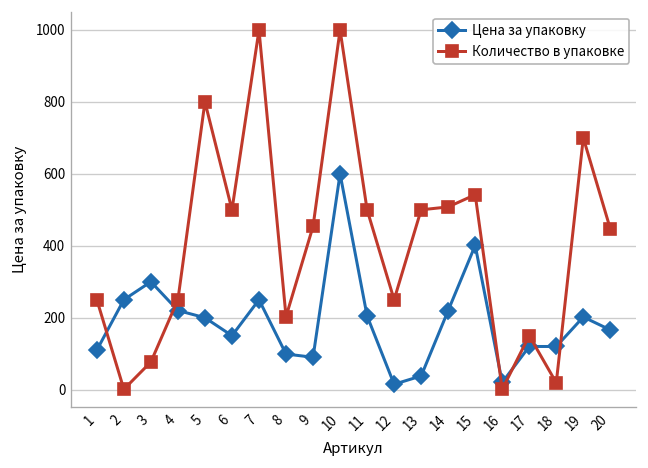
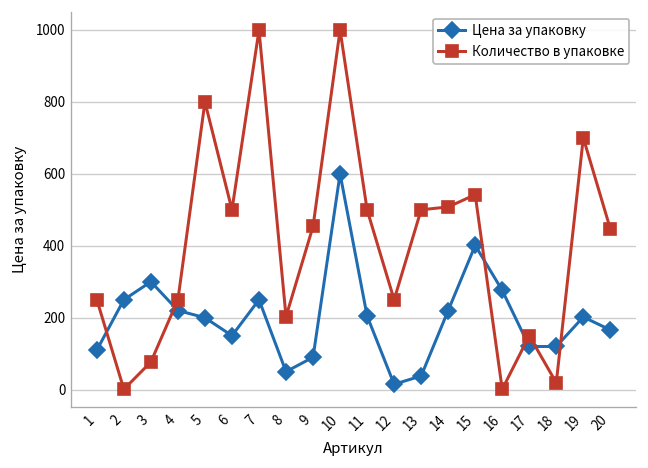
  {
    "Цена за упаковку": {
      "1": 110,
      "2": 250,
      "3": 300,
      "4": 220,
      "5": 200,
      "6": 150,
      "7": 250,
-     "8": 100,
+     "8": 50,
      "9": 90,
      "10": 600,
      "11": 210,
      "12": 20,
      "13": 40,
      "14": 220,
      "15": 400,
-     "16": 20,
+     "16": 280,
      "17": 120,
      "18": 120,
      "19": 200,
      "20": 170
    },
    "Количество в упаковке": {
      "1": 250,
      "2": 0,
      "3": 80,
      "4": 250,
      "5": 800,
      "6": 500,
      "7": 1000,
      "8": 200,
      "9": 450,
      "10": 1000,
      "11": 500,
      "12": 250,
      "13": 500,
      "14": 510,
      "15": 540,
      "16": 0,
      "17": 150,
      "18": 20,
      "19": 700,
      "20": 450
    }
  }
